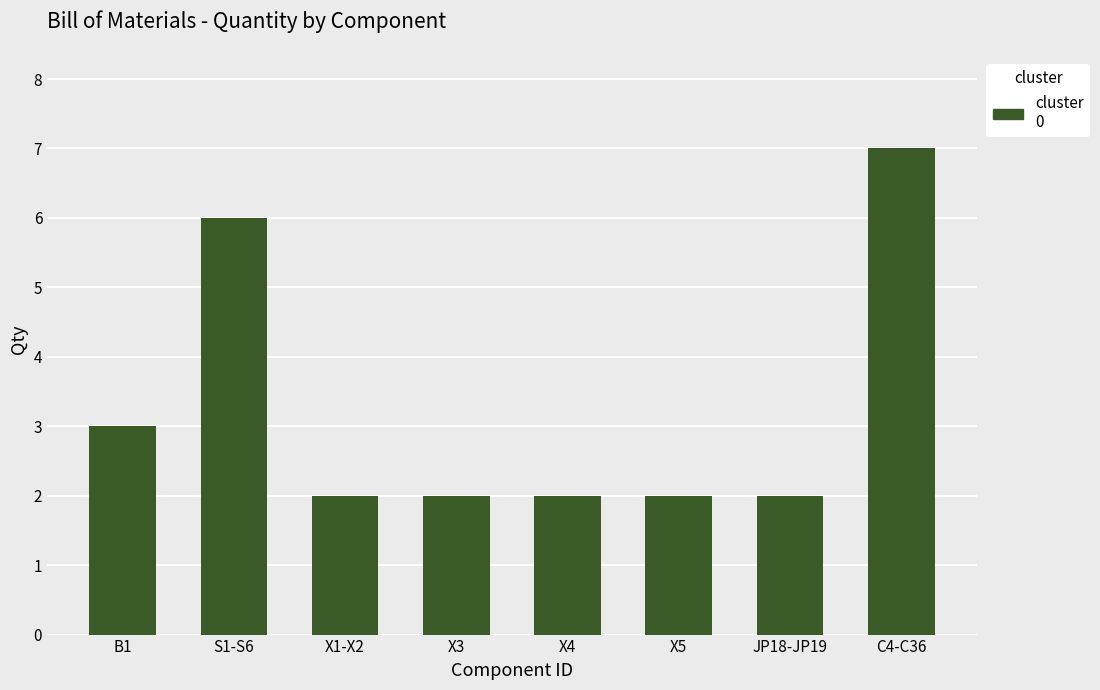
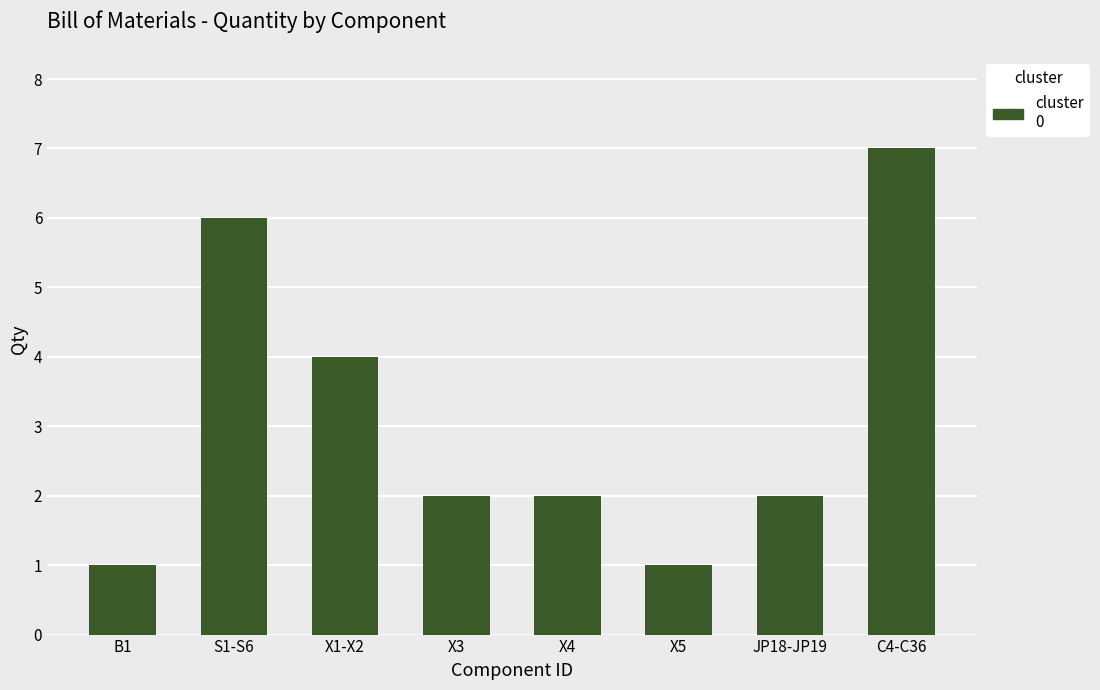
  {
-   "B1": 3,
+   "B1": 1,
    "S1-S6": 6,
-   "X1-X2": 2,
+   "X1-X2": 4,
    "X3": 2,
    "X4": 2,
-   "X5": 2,
+   "X5": 1,
    "JP18-JP19": 2,
    "C4-C36": 7
  }
